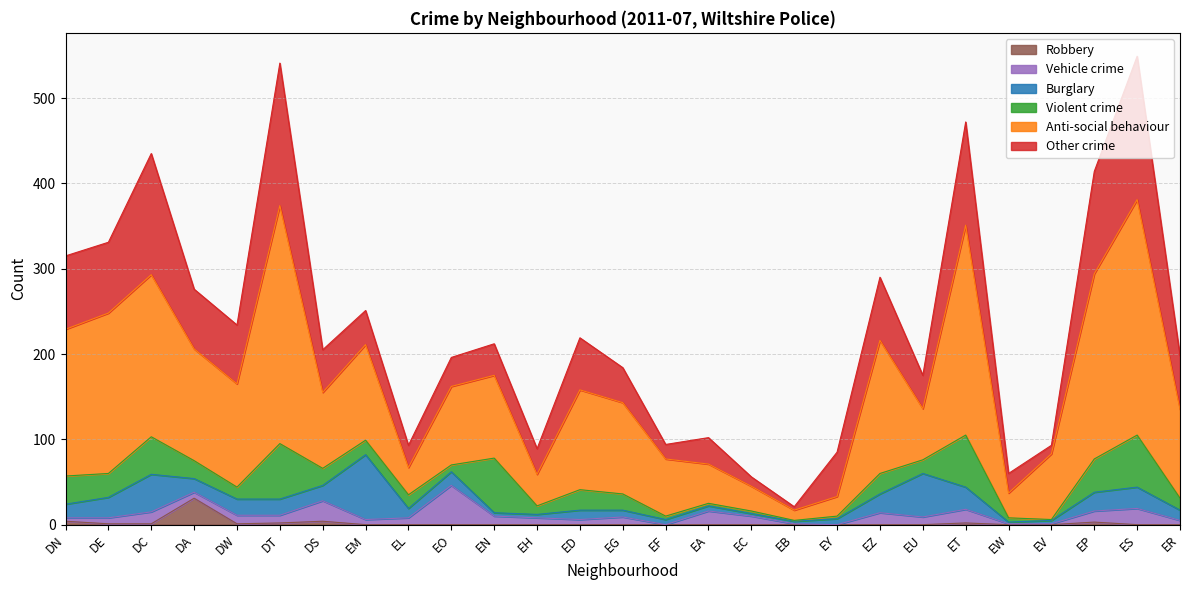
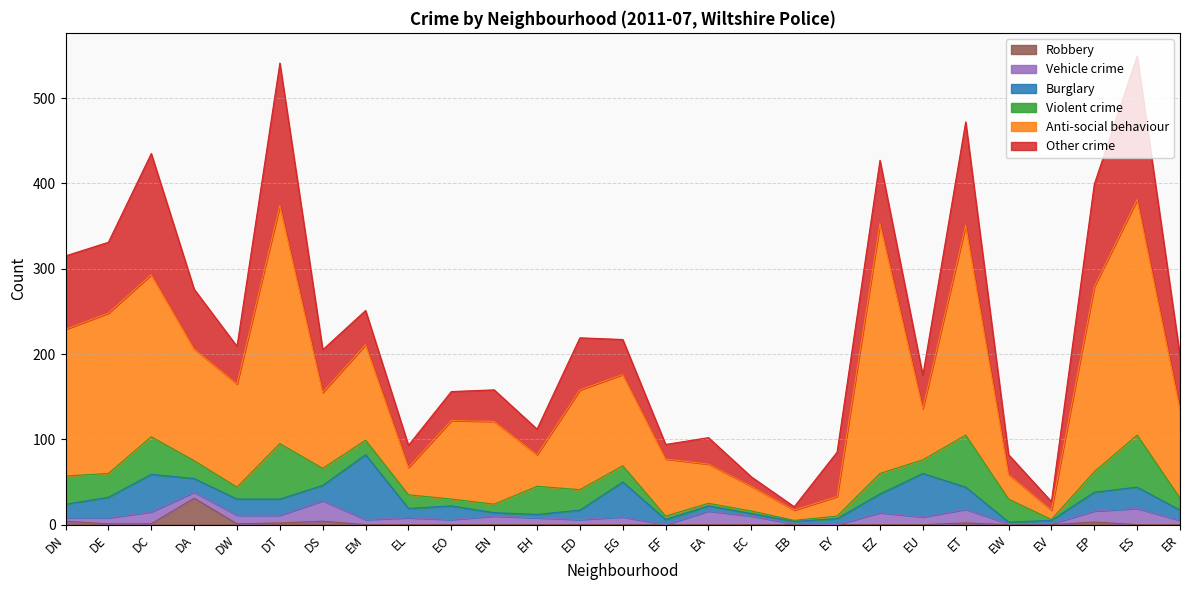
  {
    "Robbery": {
      "DN": 0,
      "DE": 0,
      "DC": 0,
      "DA": 30,
      "DW": 0,
      "DT": 0,
      "DS": 0,
      "EM": 0,
      "EL": 0,
      "EO": 0,
      "EN": 0,
      "EH": 0,
      "ED": 0,
      "EG": 0,
      "EA": 0,
      "EC": 0,
      "EZ": 0,
      "EU": 0,
      "ET": 0,
      "EP": 0,
      "ES": 0,
      "ER": 0
    },
    "Vehicle crime": {
      "DN": 0,
      "DE": 10,
      "DC": 10,
      "DA": 10,
      "DW": 10,
      "DT": 10,
      "DS": 20,
      "EM": 10,
      "EL": 10,
-     "EO": 50,
+     "EO": 10,
      "EN": 10,
      "EH": 10,
      "ED": 10,
      "EG": 10,
      "EA": 20,
      "EZ": 10,
      "EU": 10,
      "ET": 20,
      "EP": 10,
      "ES": 20,
      "ER": 10
    },
    "Burglary": {
      "DN": 20,
      "DE": 20,
      "DC": 40,
      "DA": 20,
      "DW": 20,
      "DT": 20,
      "DS": 20,
      "EM": 80,
      "EL": 10,
      "EO": 20,
      "EN": 0,
      "EH": 0,
      "ED": 10,
-     "EG": 10,
+     "EG": 40,
      "EF": 10,
      "EA": 10,
      "EY": 10,
      "EZ": 20,
      "EU": 50,
      "ET": 30,
      "EP": 20,
      "ES": 30,
      "ER": 10
    },
    "Violent crime": {
      "DN": 30,
      "DE": 30,
      "DC": 40,
      "DA": 20,
      "DW": 10,
      "DT": 70,
      "DS": 20,
      "EM": 20,
      "EL": 20,
      "EO": 10,
-     "EN": 60,
-     "EH": 10,
+     "EN": 10,
+     "EH": 30,
      "ED": 20,
      "EG": 20,
      "EF": 0,
      "EA": 0,
      "EC": 0,
      "EY": 0,
      "EZ": 20,
      "EU": 20,
      "ET": 60,
-     "EW": 10,
-     "EP": 40,
+     "EW": 30,
+     "EP": 20,
      "ES": 60,
      "ER": 10
    },
    "Anti-social behaviour": {
      "DN": 170,
      "DE": 190,
      "DC": 190,
      "DA": 130,
      "DW": 120,
      "DT": 280,
      "DS": 90,
      "EM": 110,
      "EL": 30,
      "EO": 90,
      "EN": 100,
      "EH": 40,
      "ED": 120,
      "EG": 110,
      "EF": 70,
      "EA": 50,
      "EC": 30,
      "EB": 10,
      "EY": 20,
-     "EZ": 160,
+     "EZ": 290,
      "EU": 60,
      "ET": 250,
      "EW": 30,
-     "EV": 80,
+     "EV": 10,
      "EP": 220,
      "ES": 280,
      "ER": 100
    },
    "Other crime": {
      "DN": 90,
      "DE": 80,
      "DC": 140,
      "DA": 70,
-     "DW": 70,
+     "DW": 40,
      "DT": 170,
      "DS": 50,
      "EM": 40,
      "EL": 30,
      "EO": 30,
      "EN": 40,
      "EH": 30,
      "ED": 60,
      "EG": 40,
      "EF": 20,
      "EA": 30,
      "EC": 10,
      "EB": 0,
      "EY": 50,
      "EZ": 70,
      "EU": 40,
      "ET": 120,
      "EW": 20,
      "EV": 10,
      "EP": 120,
      "ER": 60
    }
  }
